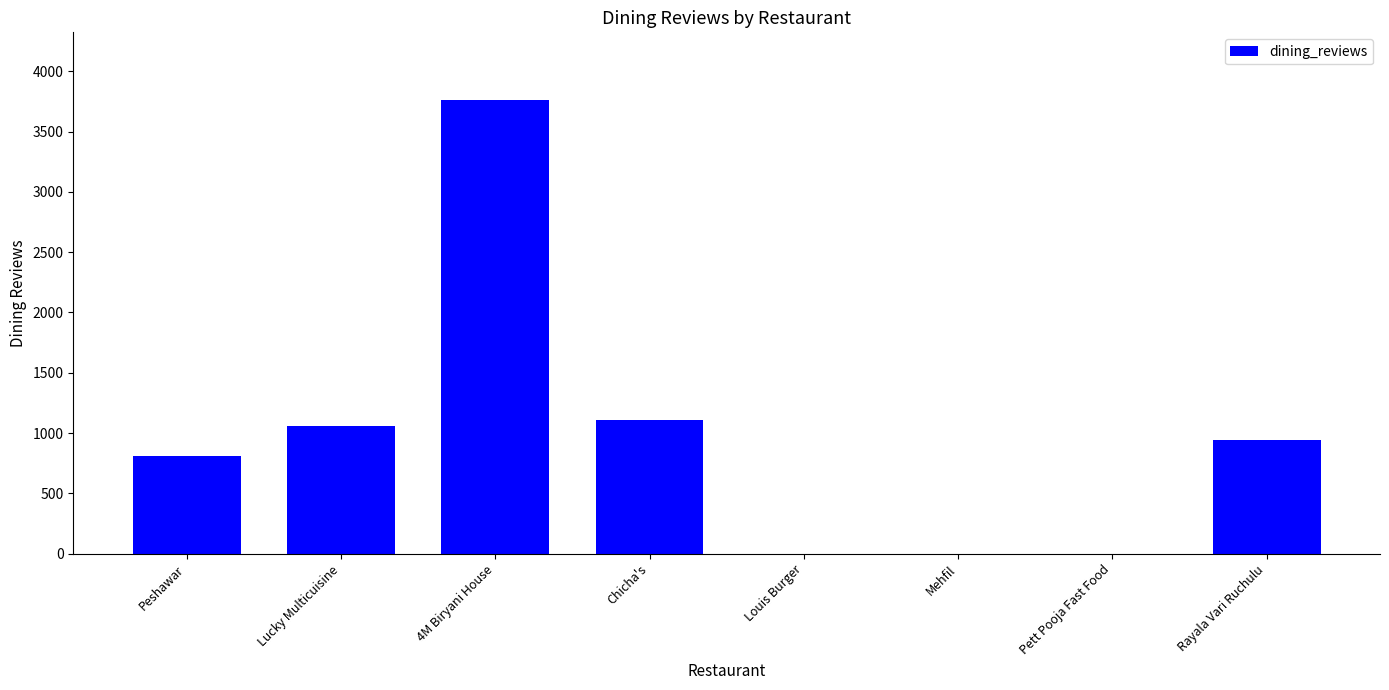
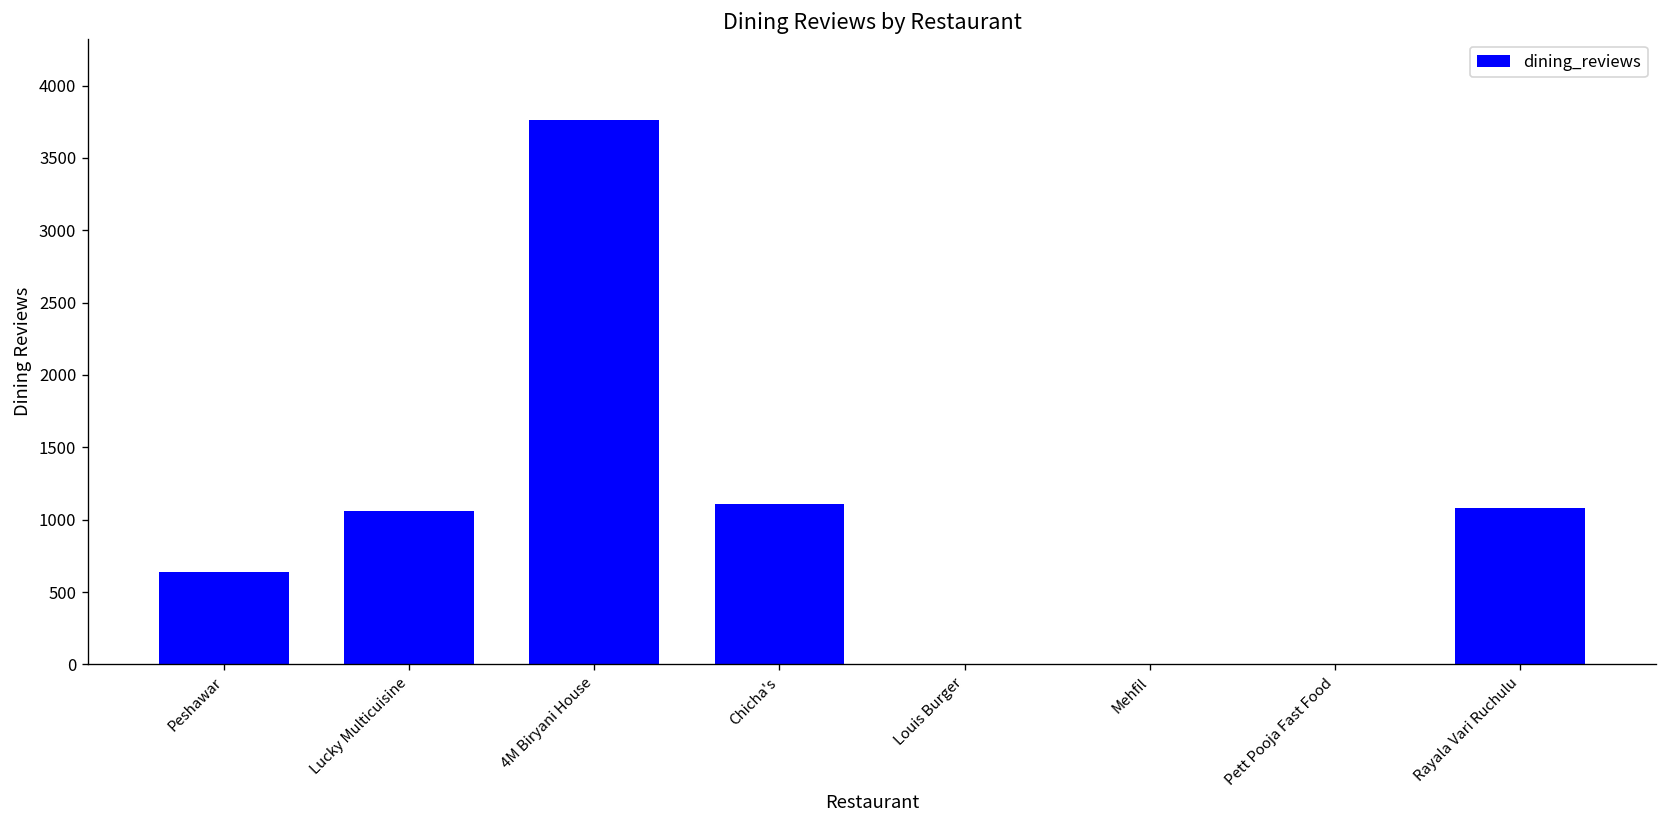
  {
-   "Peshawar": 810,
+   "Peshawar": 640,
    "Lucky Multicuisine": 1060,
    "4M Biryani House": 3760,
    "Chicha's": 1110,
    "Louis Burger": 0,
    "Mehfil": 0,
    "Pett Pooja Fast Food": 0,
-   "Rayala Vari Ruchulu": 940
+   "Rayala Vari Ruchulu": 1080
  }
